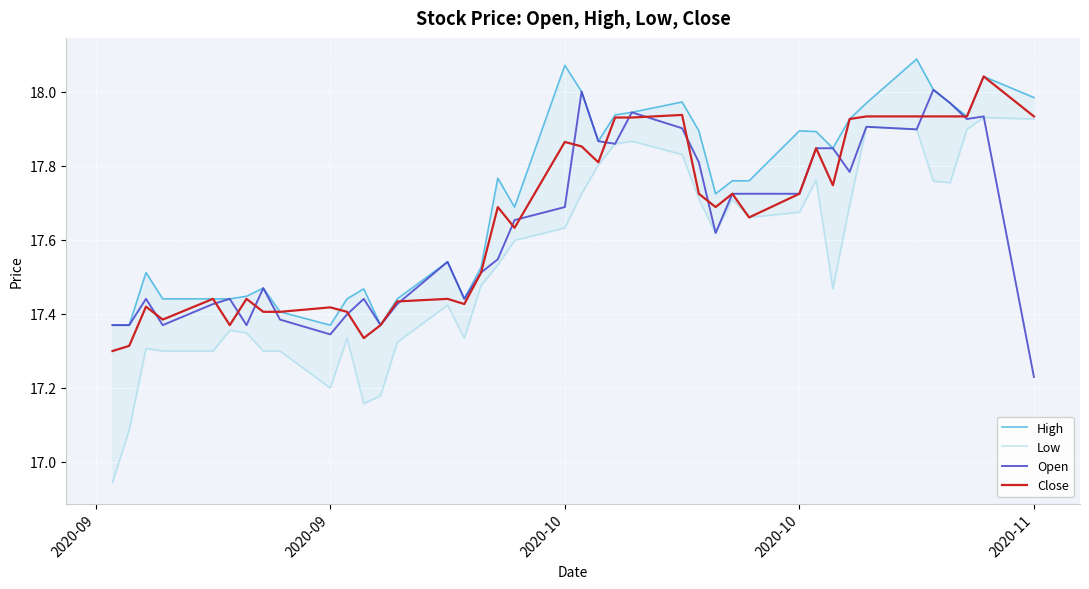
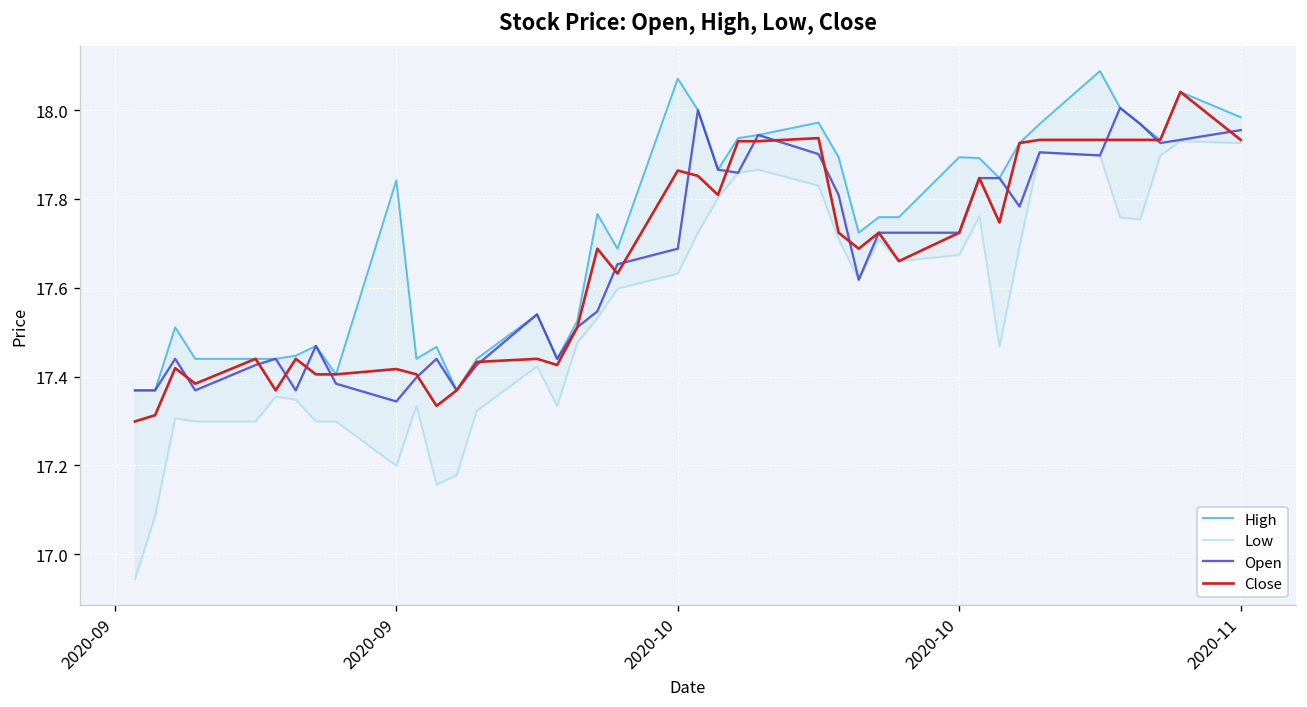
  {
    "High": {
-     "2020-09": 17.37,
+     "2020-09": 17.84,
      "2020-11": 17.98
    },
    "Low": {
      "2020-09": 17.20,
      "2020-11": 17.93
    },
    "Open": {
      "2020-09": 17.34,
-     "2020-11": 17.23
+     "2020-11": 17.96
    },
    "Close": {
      "2020-09": 17.42,
      "2020-11": 17.93
    }
  }
